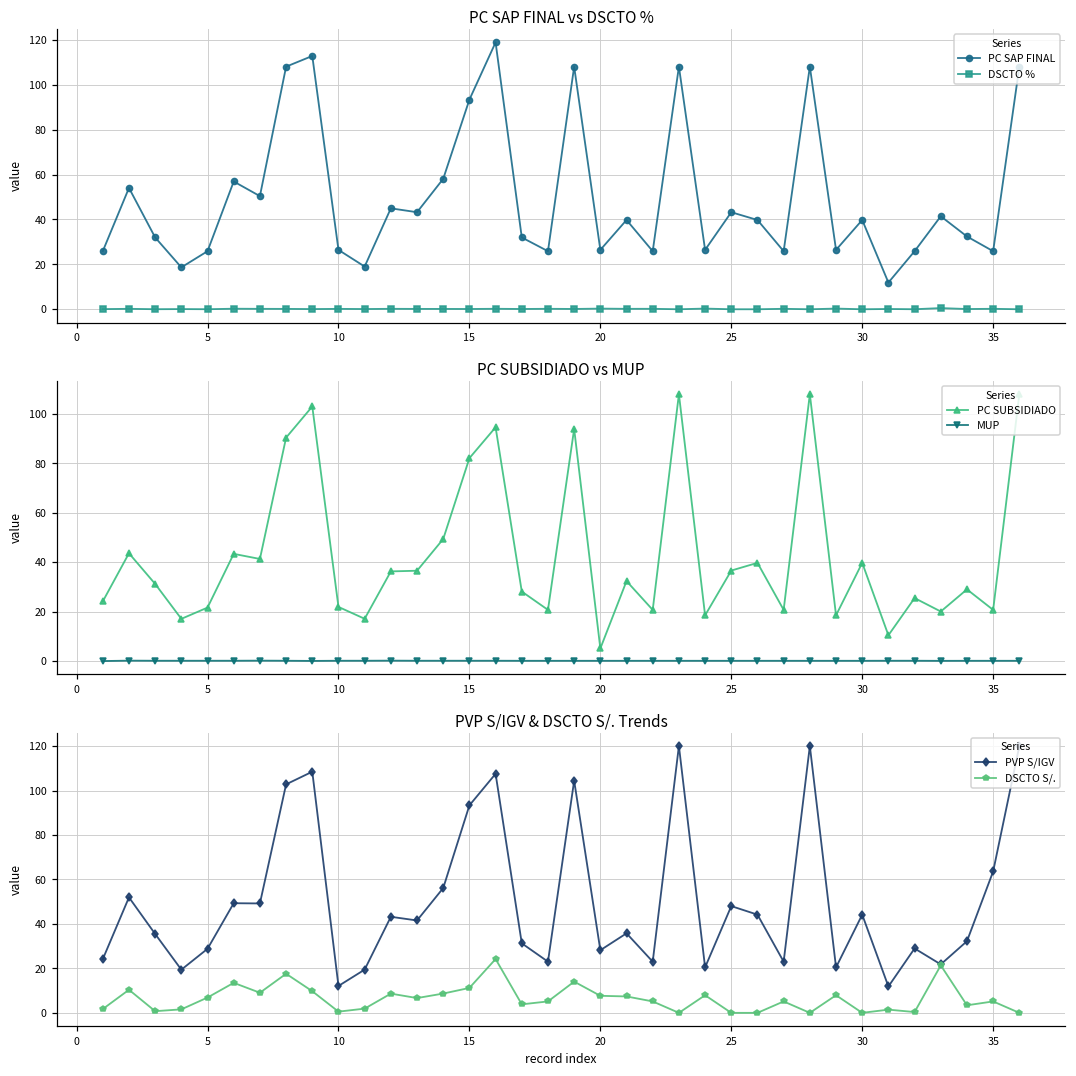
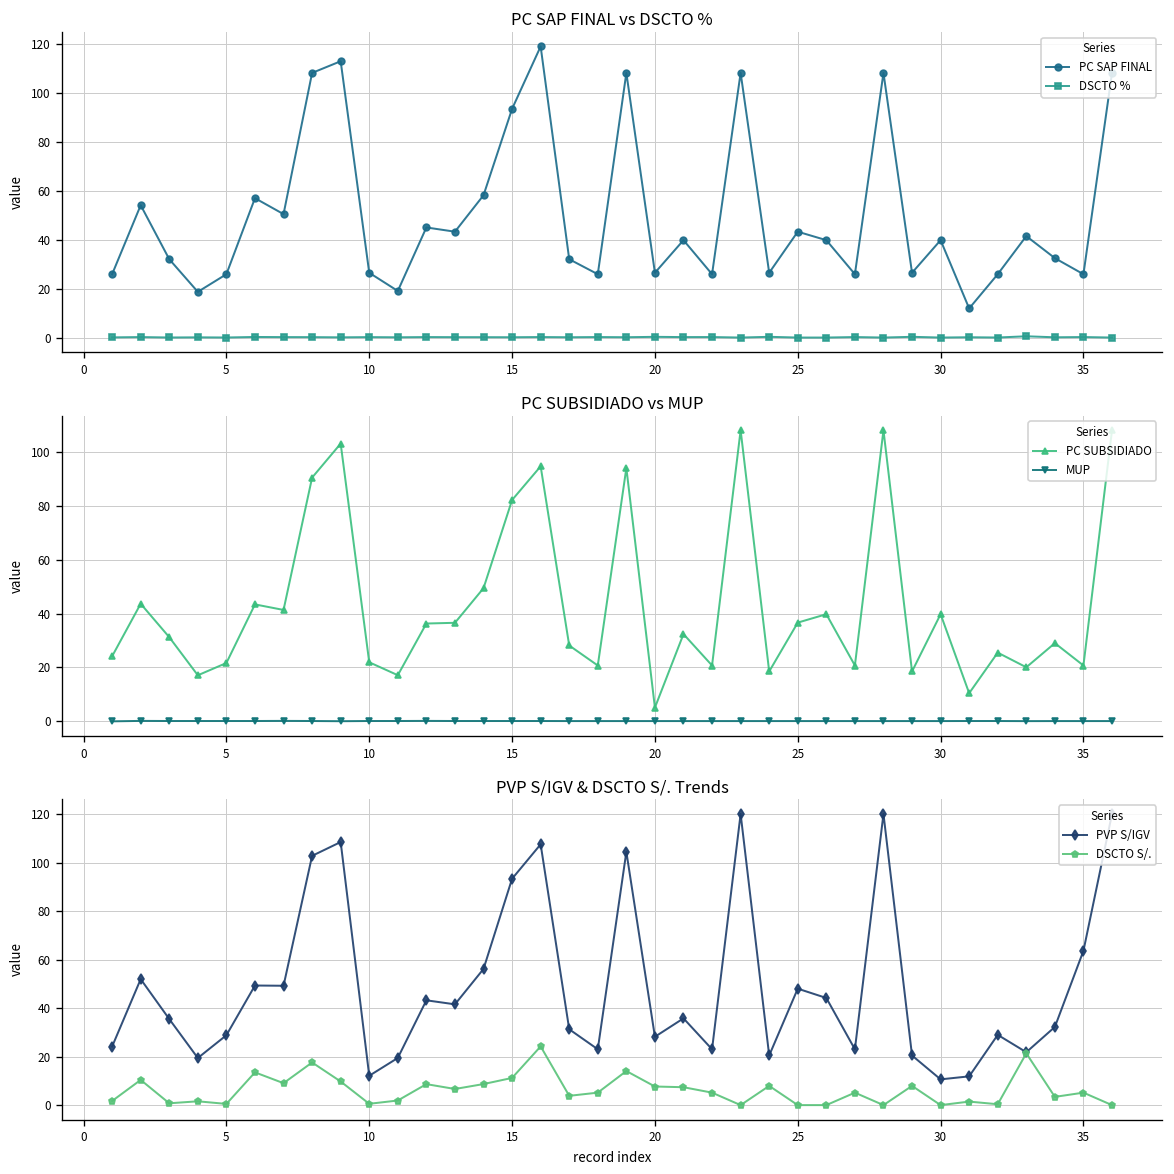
  {
    "PC SUBSIDIADO vs MUP": {
      "PC SUBSIDIADO": {
        "5": 22,
        "10": 22,
        "15": 82,
        "20": 5,
        "25": 37,
        "30": 40,
        "35": 21
      },
      "MUP": {
        "5": 0,
        "10": 0,
        "15": 0,
        "20": 0,
        "25": 0,
        "30": 0,
        "35": 0
      }
    },
    "PVP S/IGV & DSCTO S/. Trends": {
      "PVP S/IGV": {
        "5": 29,
        "10": 12,
        "15": 93,
        "20": 28,
        "25": 48,
-       "30": 44,
+       "30": 11,
        "35": 64
      },
      "DSCTO S/.": {
-       "5": 7,
+       "5": 0,
        "10": 1,
        "15": 11,
        "20": 8,
        "25": 0,
        "30": 0,
        "35": 5
      }
    }
  }
